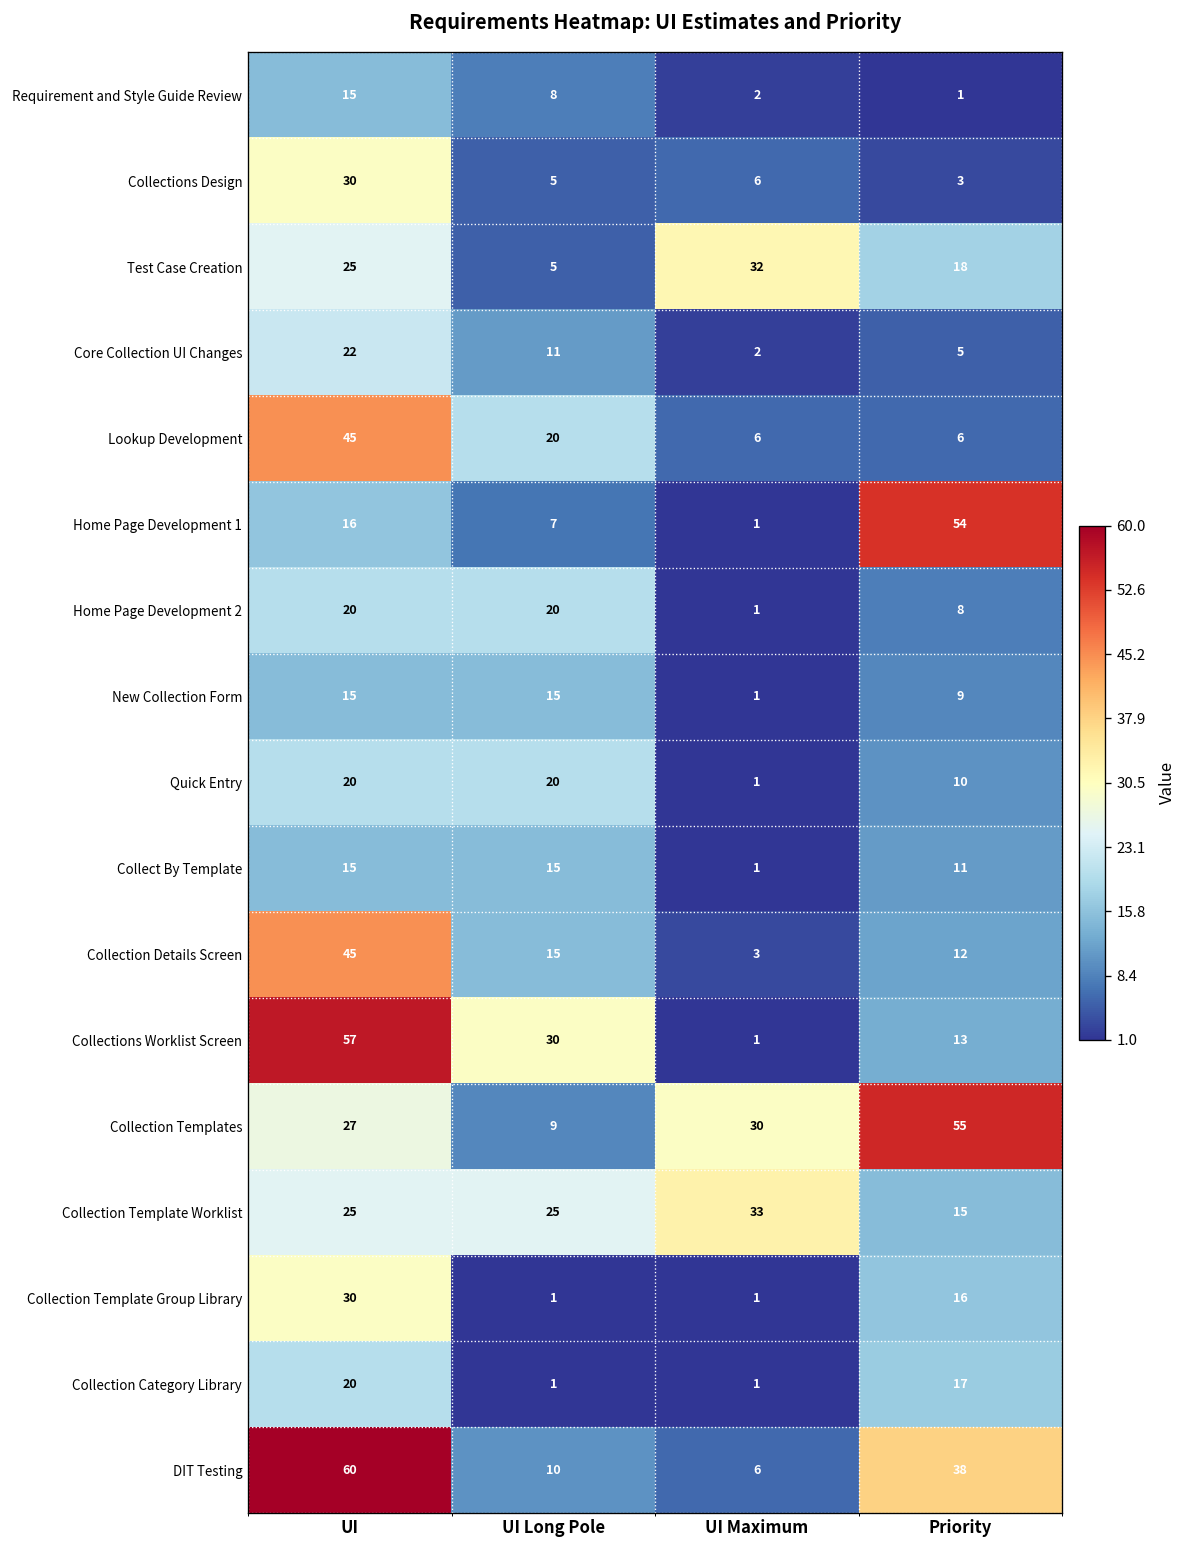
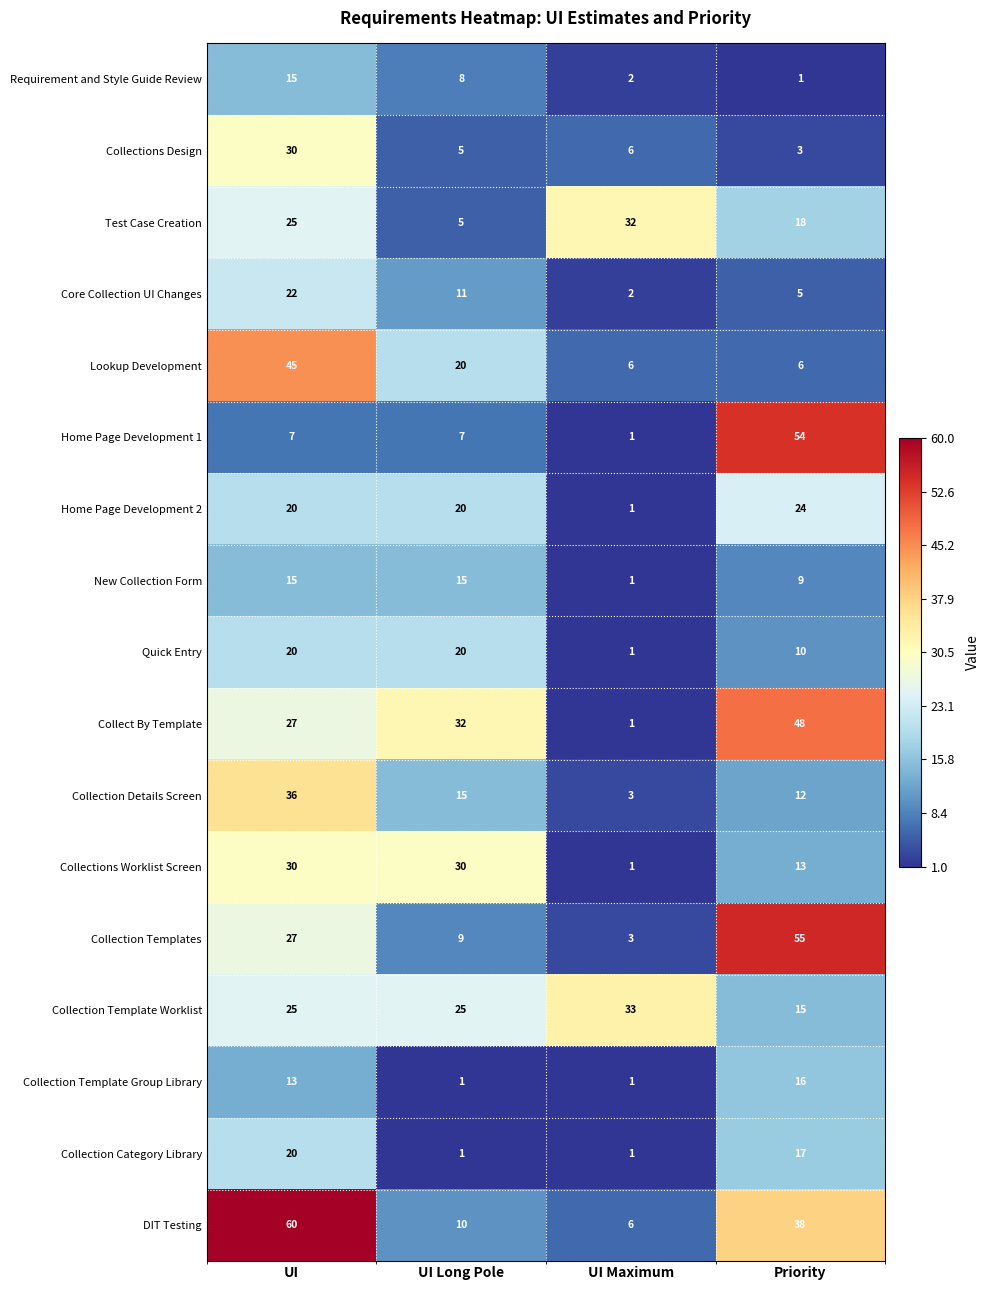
  {
    "Requirement and Style Guide Review": {
      "UI": 15,
      "UI Long Pole": 8,
      "UI Maximum": 2,
      "Priority": 1
    },
    "Collections Design": {
      "UI": 30,
      "UI Long Pole": 5,
      "UI Maximum": 6,
      "Priority": 3
    },
    "Test Case Creation": {
      "UI": 25,
      "UI Long Pole": 5,
      "UI Maximum": 32,
      "Priority": 18
    },
    "Core Collection UI Changes": {
      "UI": 22,
      "UI Long Pole": 11,
      "UI Maximum": 2,
      "Priority": 5
    },
    "Lookup Development": {
      "UI": 45,
      "UI Long Pole": 20,
      "UI Maximum": 6,
      "Priority": 6
    },
    "Home Page Development 1": {
-     "UI": 16,
+     "UI": 7,
      "UI Long Pole": 7,
      "UI Maximum": 1,
      "Priority": 54
    },
    "Home Page Development 2": {
      "UI": 20,
      "UI Long Pole": 20,
      "UI Maximum": 1,
-     "Priority": 8
+     "Priority": 24
    },
    "New Collection Form": {
      "UI": 15,
      "UI Long Pole": 15,
      "UI Maximum": 1,
      "Priority": 9
    },
    "Quick Entry": {
      "UI": 20,
      "UI Long Pole": 20,
      "UI Maximum": 1,
      "Priority": 10
    },
    "Collect By Template": {
-     "UI": 15,
-     "UI Long Pole": 15,
+     "UI": 27,
+     "UI Long Pole": 32,
      "UI Maximum": 1,
-     "Priority": 11
+     "Priority": 48
    },
    "Collection Details Screen": {
-     "UI": 45,
+     "UI": 36,
      "UI Long Pole": 15,
      "UI Maximum": 3,
      "Priority": 12
    },
    "Collections Worklist Screen": {
-     "UI": 57,
+     "UI": 30,
      "UI Long Pole": 30,
      "UI Maximum": 1,
      "Priority": 13
    },
    "Collection Templates": {
      "UI": 27,
      "UI Long Pole": 9,
-     "UI Maximum": 30,
+     "UI Maximum": 3,
      "Priority": 55
    },
    "Collection Template Worklist": {
      "UI": 25,
      "UI Long Pole": 25,
      "UI Maximum": 33,
      "Priority": 15
    },
    "Collection Template Group Library": {
-     "UI": 30,
+     "UI": 13,
      "UI Long Pole": 1,
      "UI Maximum": 1,
      "Priority": 16
    },
    "Collection Category Library": {
      "UI": 20,
      "UI Long Pole": 1,
      "UI Maximum": 1,
      "Priority": 17
    },
    "DIT Testing": {
      "UI": 60,
      "UI Long Pole": 10,
      "UI Maximum": 6,
      "Priority": 38
    }
  }
